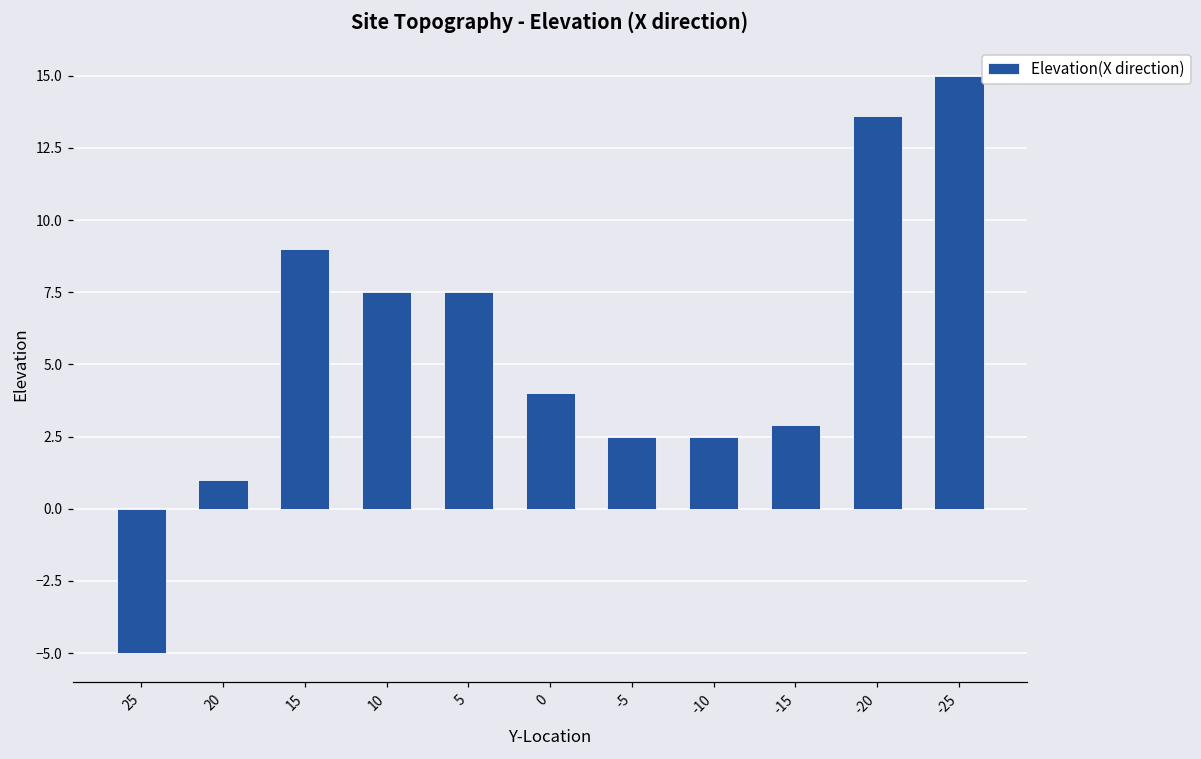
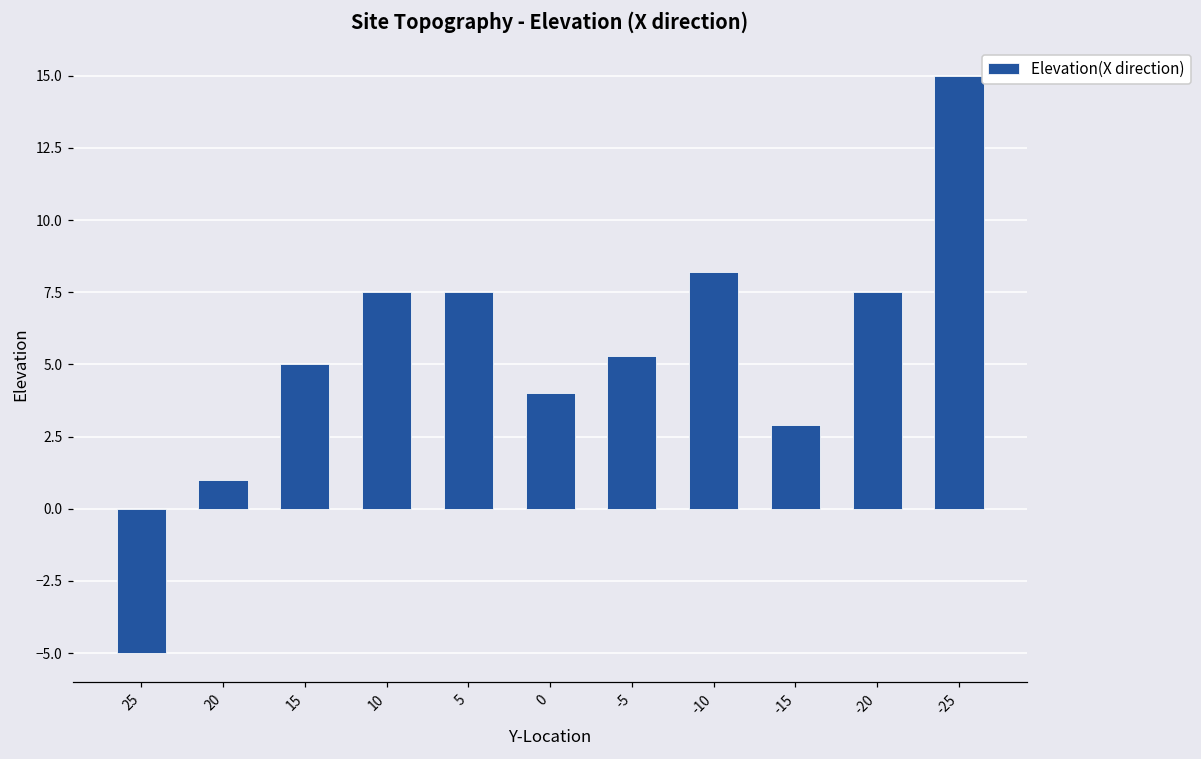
  {
    "25": -5.0,
    "20": 1.0,
-   "15": 9,
+   "15": 5,
    "10": 7.5,
    "5": 7.5,
    "0": 4.0,
-   "-5": 2.5,
-   "-10": 2.5,
+   "-5": 5.3,
+   "-10": 8.2,
    "-15": 2.9,
-   "-20": 13.6,
+   "-20": 7.5,
    "-25": 15.0
  }
